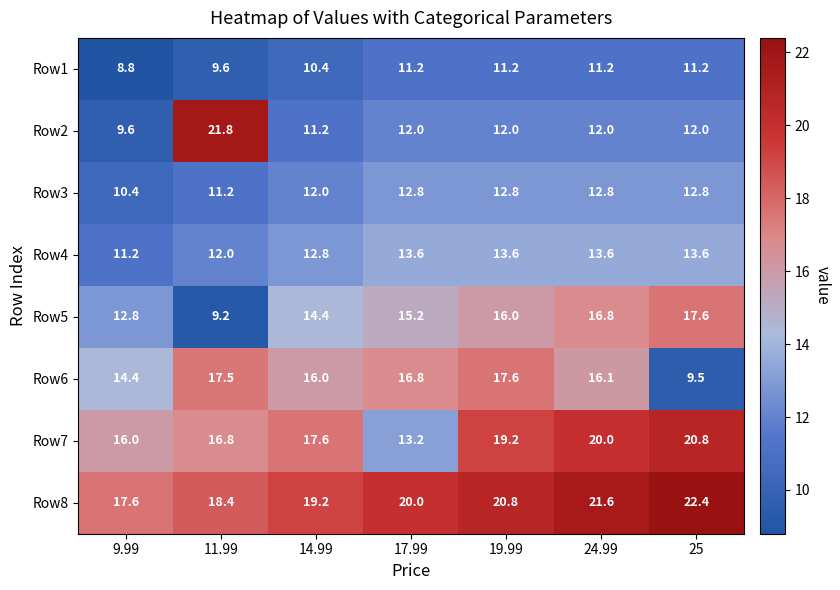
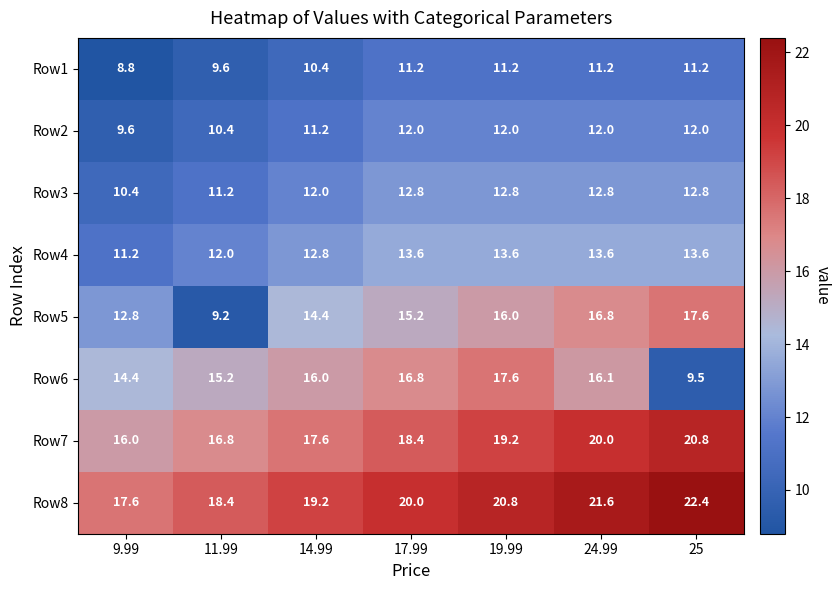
  {
    "Row2": {
-     "11.99": 21.8
+     "11.99": 10.4
    },
    "Row6": {
-     "11.99": 17.5
+     "11.99": 15.2
    },
    "Row7": {
-     "17.99": 13.2
+     "17.99": 18.4
    }
  }
